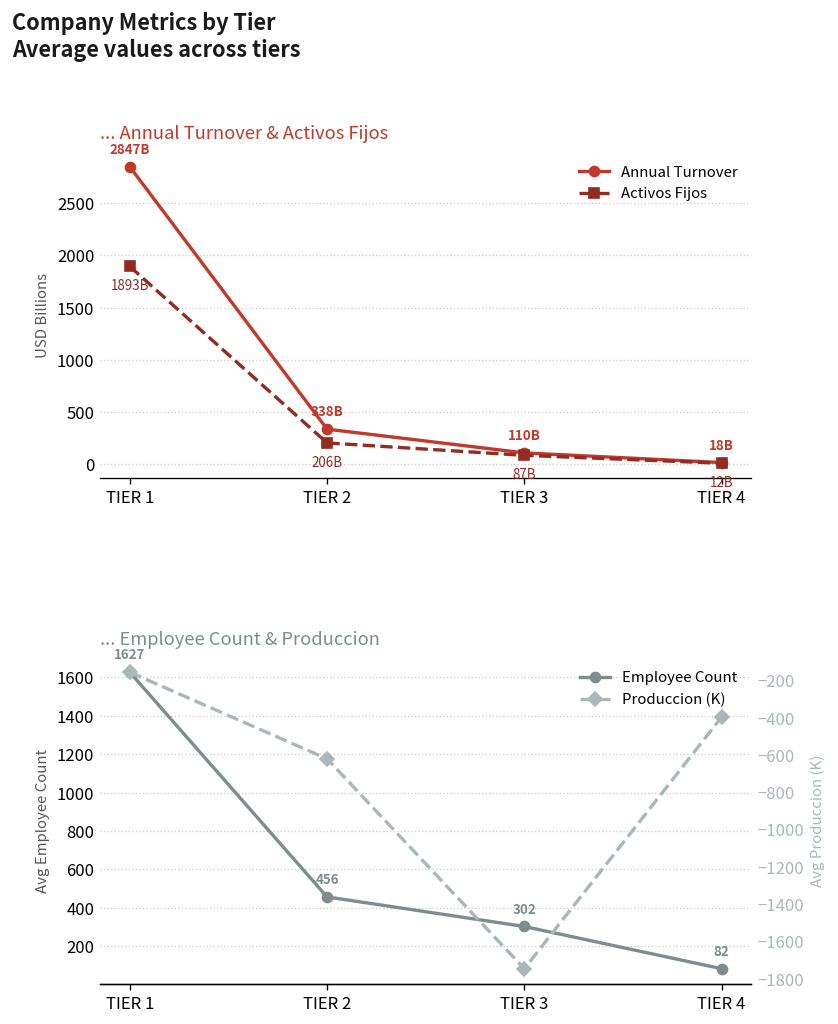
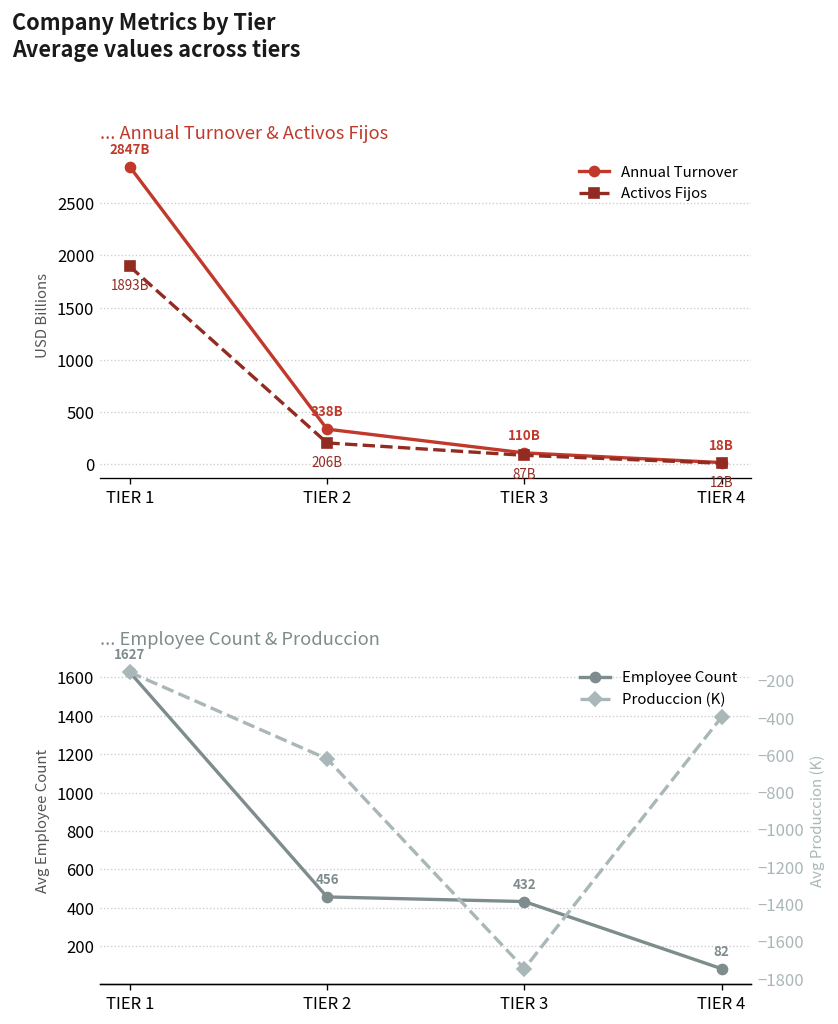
  {
    "... Employee Count & Produccion": {
      "Employee Count": {
        "TIER 1": 1627,
        "TIER 2": 456,
-       "TIER 3": 302,
+       "TIER 3": 432,
        "TIER 4": 82
      }
    }
  }
